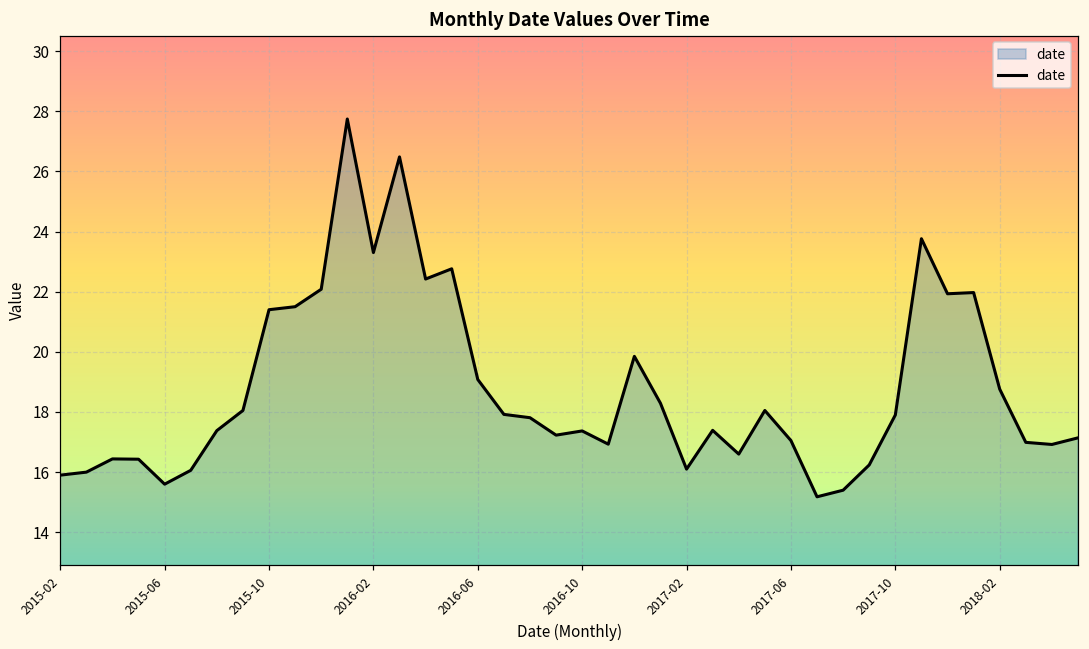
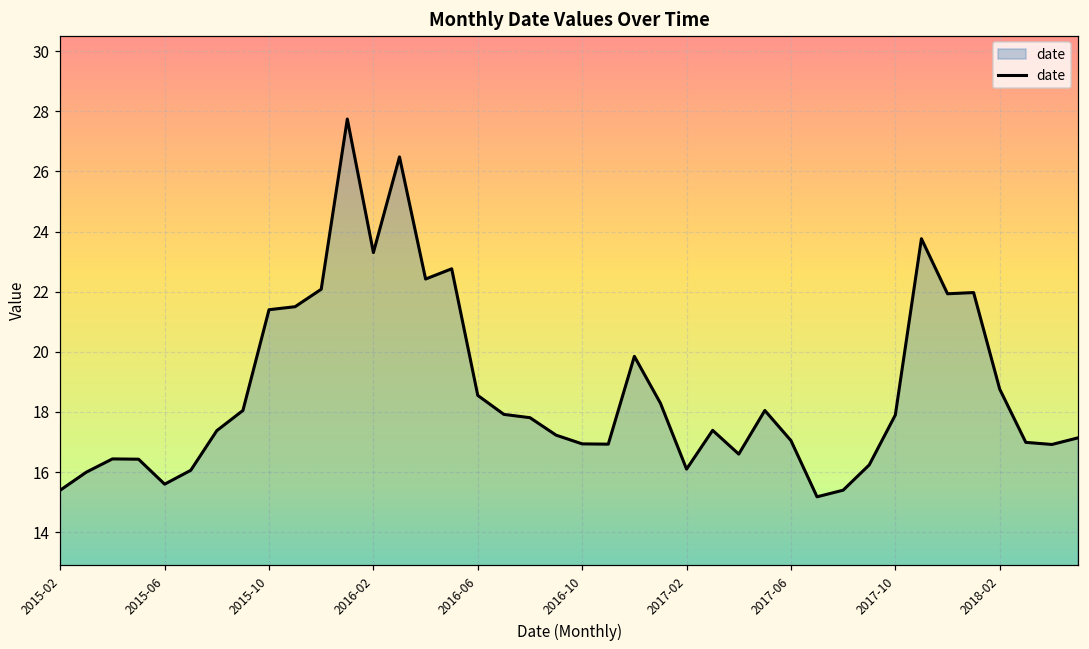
  {
-   "2015-02": 15.9,
+   "2015-02": 15.4,
    "2015-06": 15.6,
    "2015-10": 21.4,
    "2016-02": 23.3,
-   "2016-06": 19.1,
-   "2016-10": 17.4,
+   "2016-06": 18.6,
+   "2016-10": 16.9,
    "2017-02": 16.1,
    "2017-06": 17.1,
    "2017-10": 17.9,
    "2018-02": 18.8
  }
